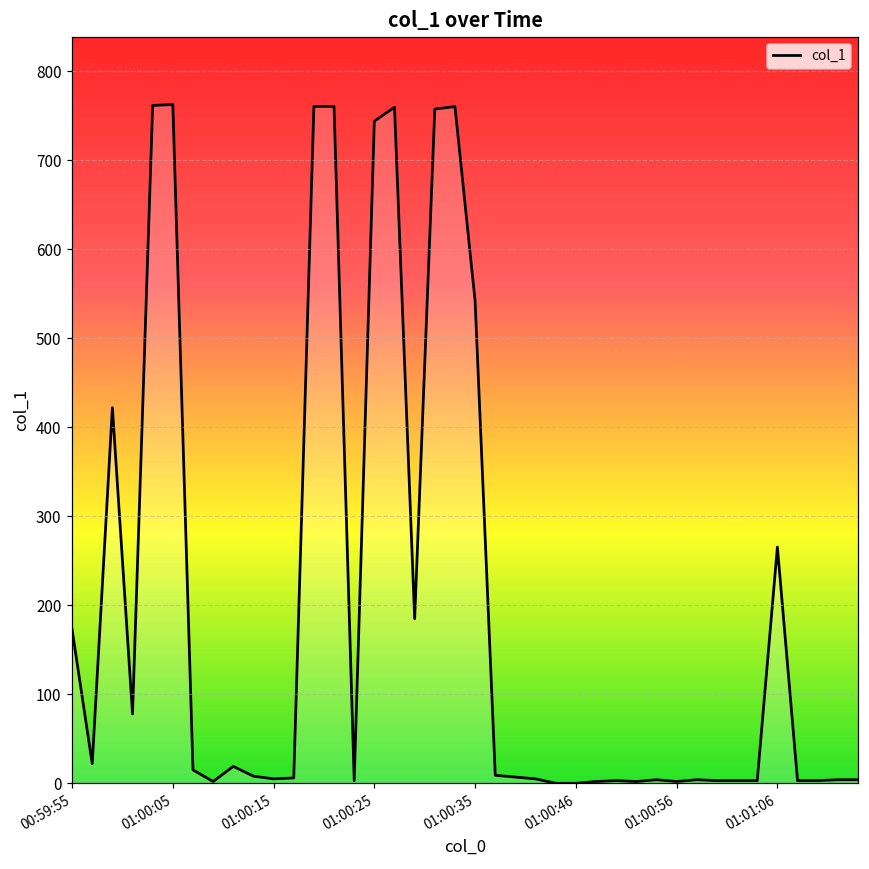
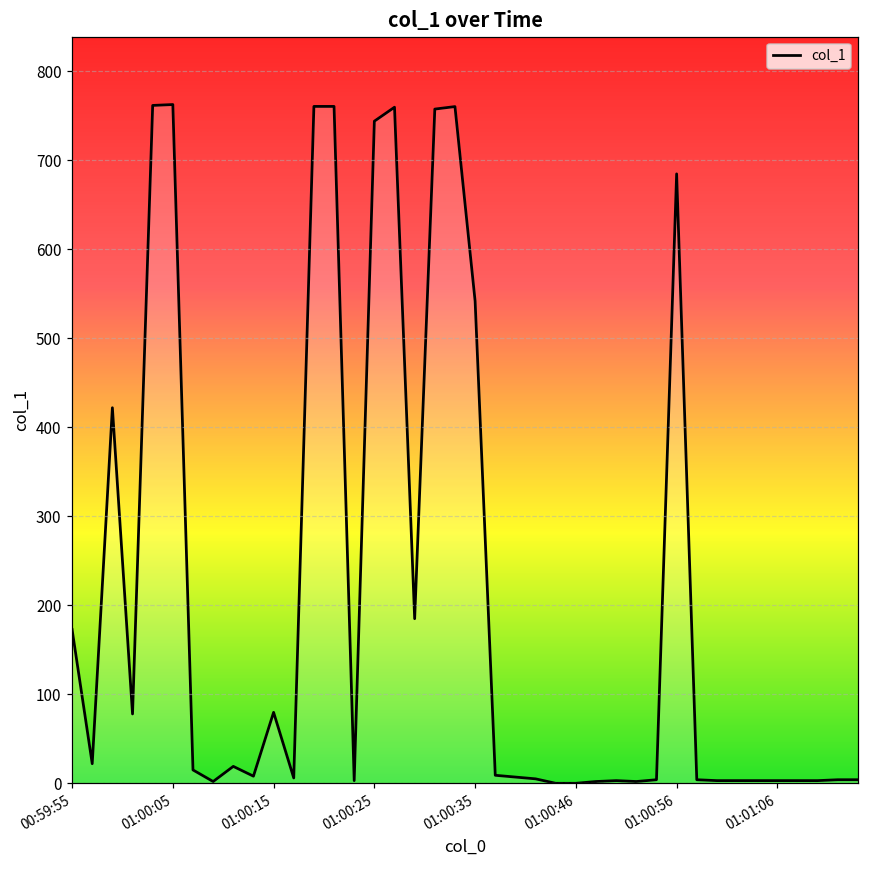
  {
    "00:59:55": 170,
    "01:00:05": 760,
-   "01:00:15": 10,
+   "01:00:15": 80,
    "01:00:25": 740,
    "01:00:35": 540,
    "01:00:46": 0,
-   "01:00:56": 0,
-   "01:01:06": 270
+   "01:00:56": 680,
+   "01:01:06": 0
  }
